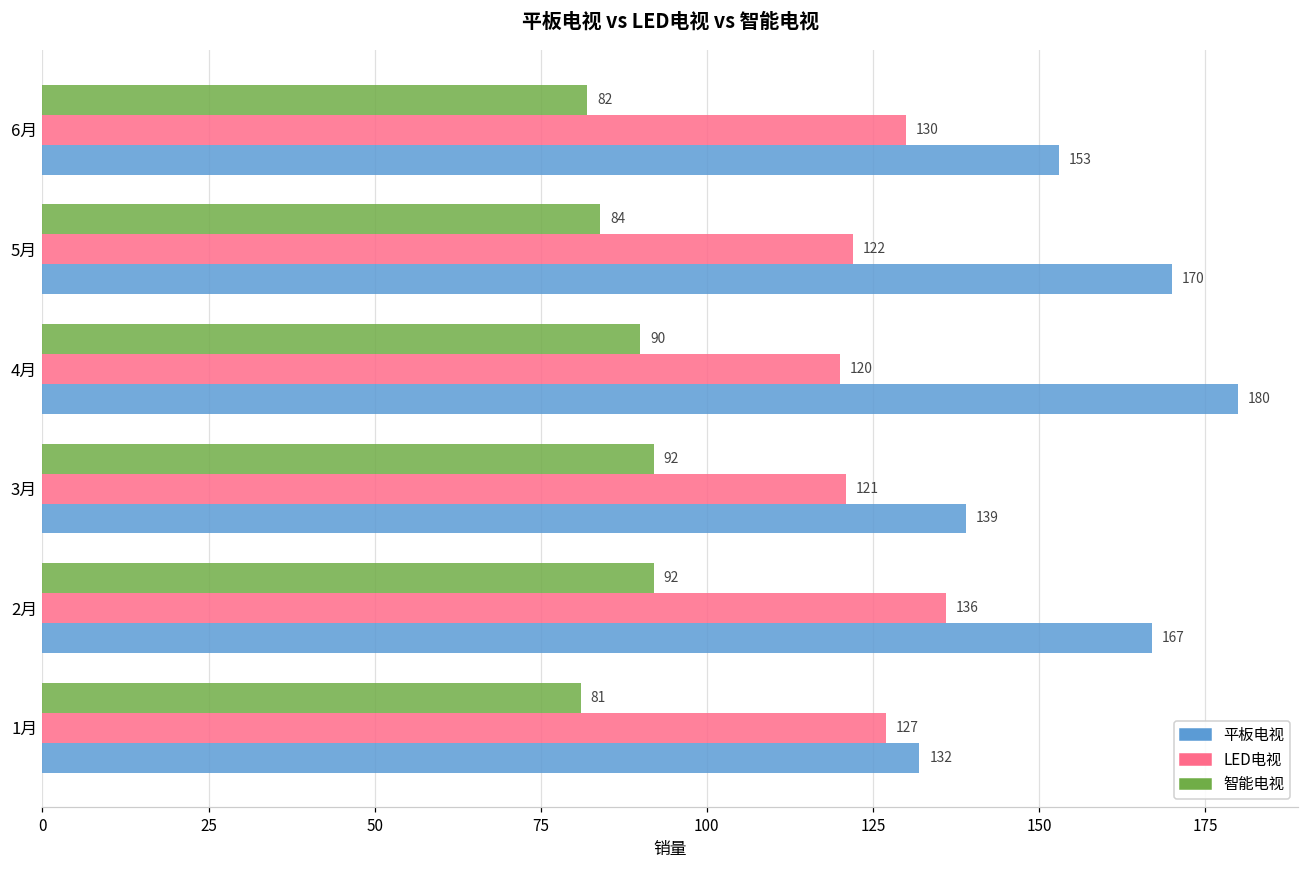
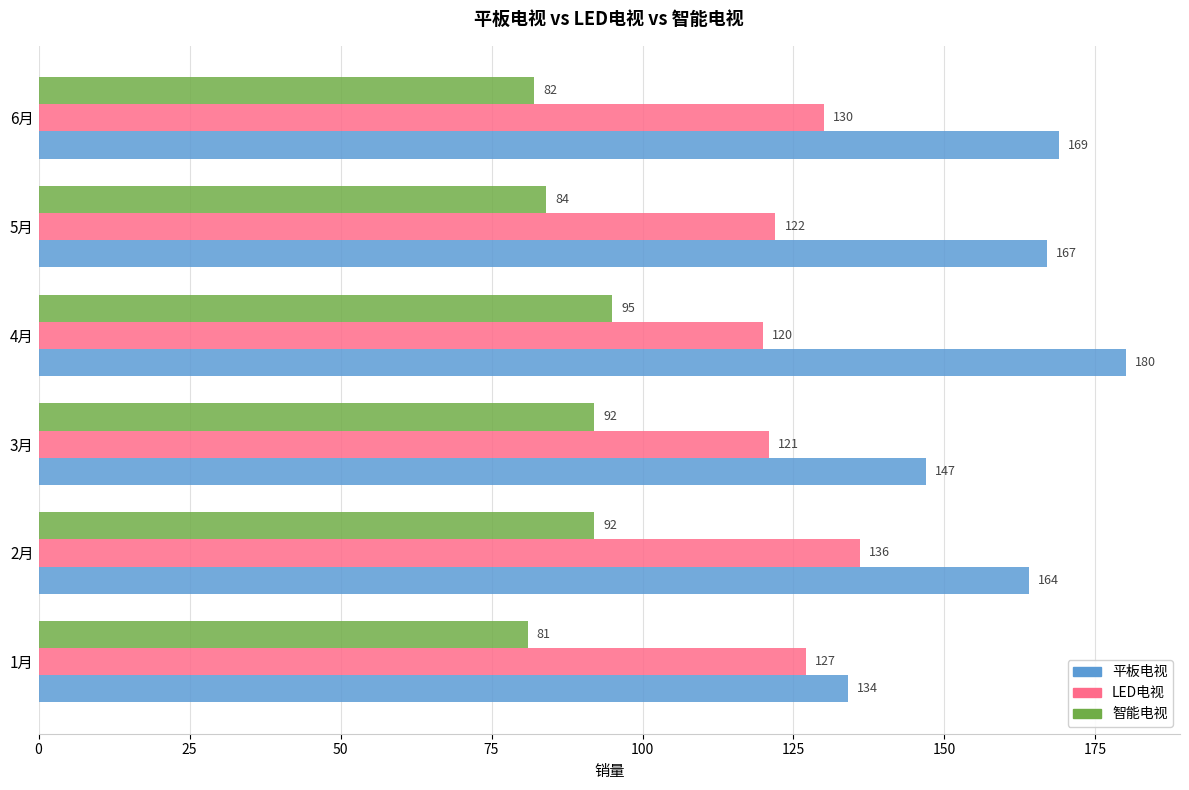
  {
    "平板电视": {
-     "6月": 153,
-     "5月": 170,
+     "6月": 169,
+     "5月": 167,
      "4月": 180,
-     "3月": 139,
-     "2月": 167,
-     "1月": 132
+     "3月": 147,
+     "2月": 164,
+     "1月": 134
    },
    "LED电视": {
      "6月": 130,
      "5月": 122,
      "4月": 120,
      "3月": 121,
      "2月": 136,
      "1月": 127
    },
    "智能电视": {
      "6月": 82,
      "5月": 84,
-     "4月": 90,
+     "4月": 95,
      "3月": 92,
      "2月": 92,
      "1月": 81
    }
  }
